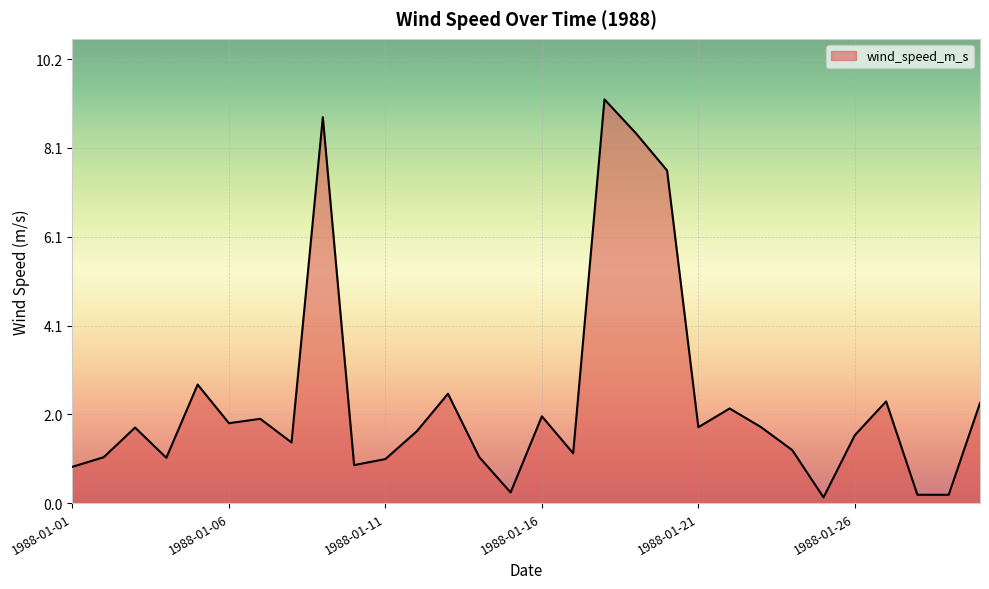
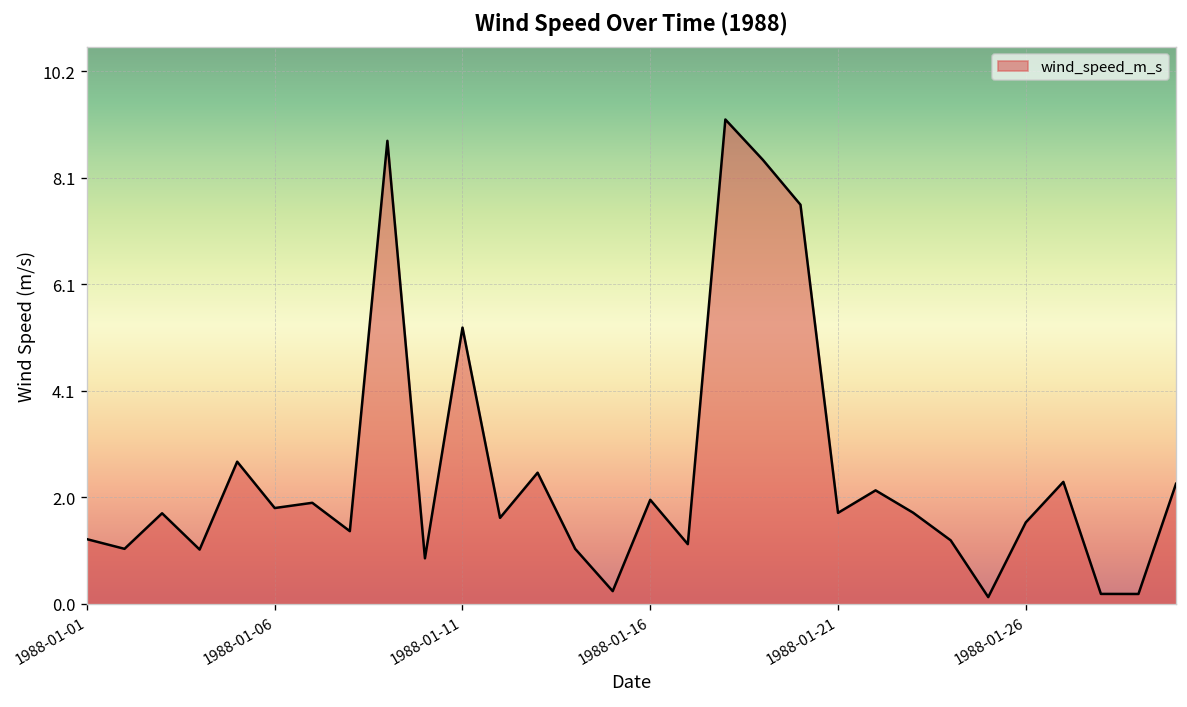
  {
-   "1988-01-01": 0.8,
+   "1988-01-01": 1.2,
    "1988-01-06": 1.8,
-   "1988-01-11": 1.0,
+   "1988-01-11": 5.3,
    "1988-01-16": 2.0,
    "1988-01-21": 1.7,
    "1988-01-26": 1.6
  }
